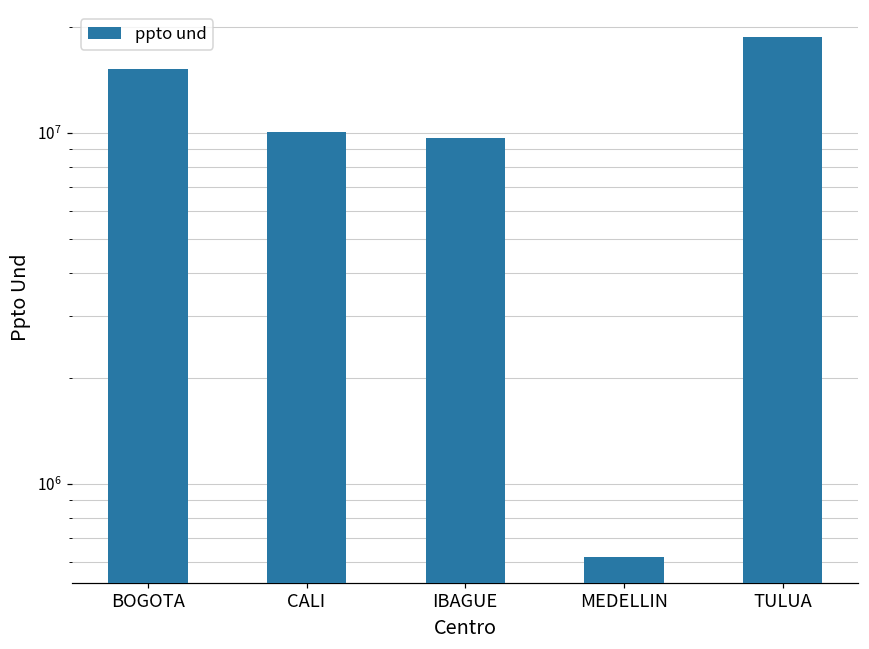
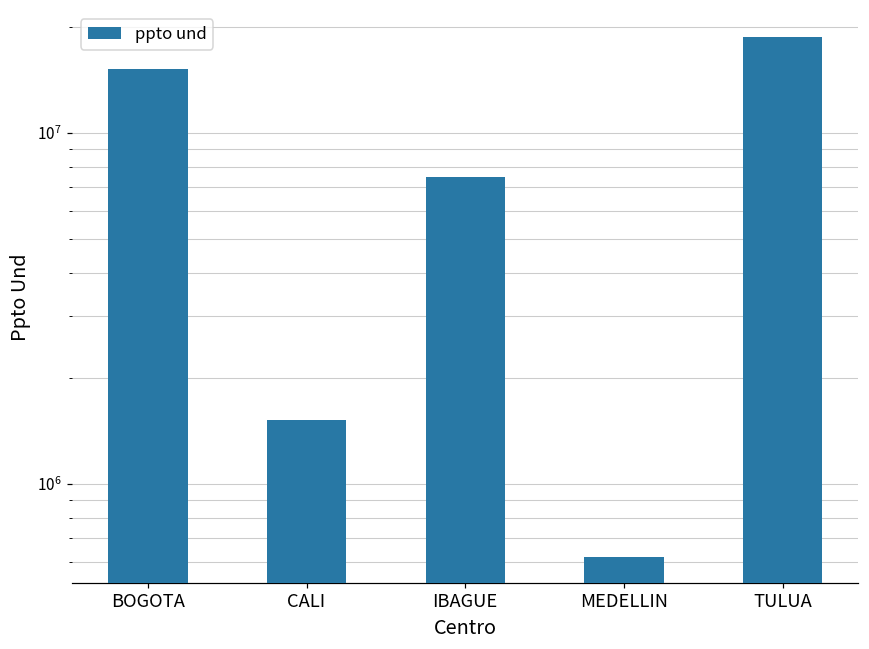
  {
    "BOGOTA": 15000000,
-   "CALI": 10000000,
-   "IBAGUE": 9600000,
+   "CALI": 1500000,
+   "IBAGUE": 7500000,
    "MEDELLIN": 620000,
    "TULUA": 19000000
  }
